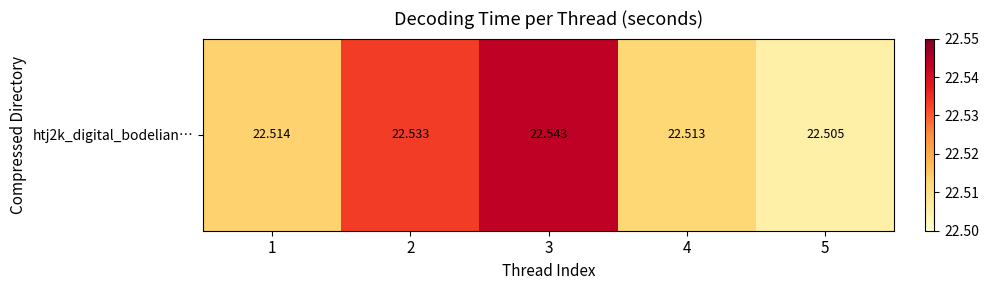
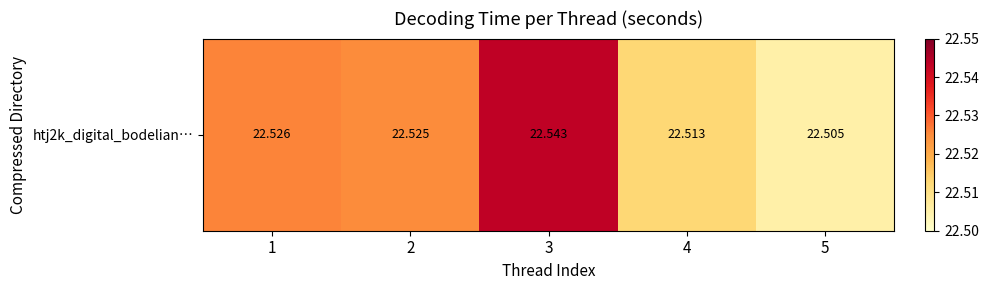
  {
    "htj2k_digital_bodelian…": {
-     "1": 22.514,
-     "2": 22.533,
+     "1": 22.526,
+     "2": 22.525,
      "3": 22.543,
      "4": 22.513,
      "5": 22.505
    }
  }
